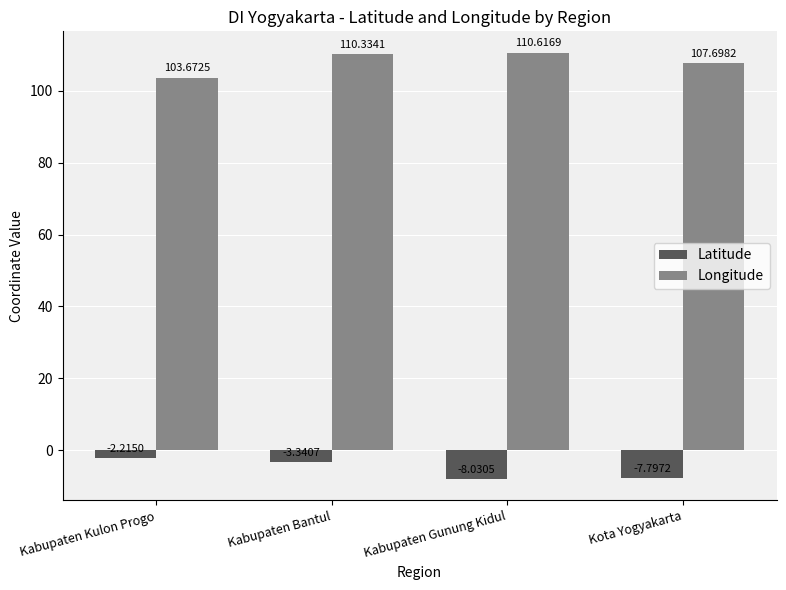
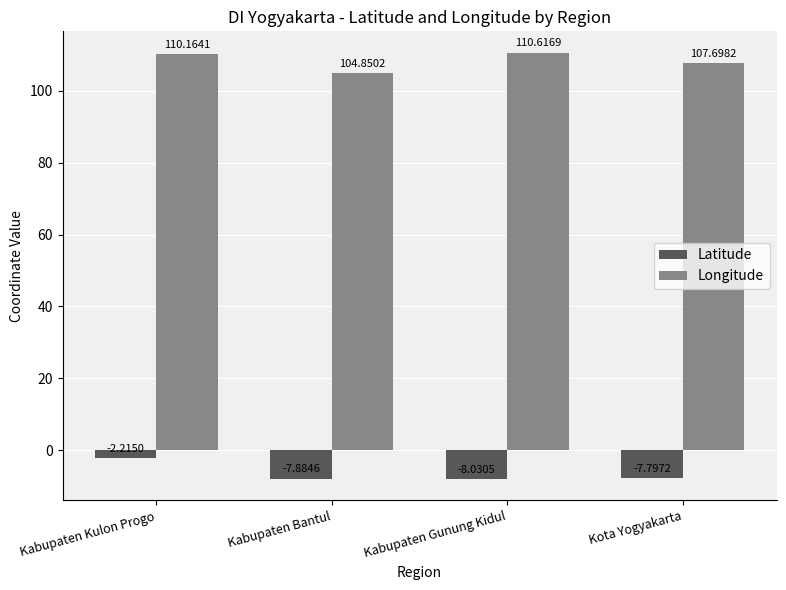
  {
    "Latitude": {
      "Kabupaten Kulon Progo": -2.2150,
-     "Kabupaten Bantul": -3.3407,
+     "Kabupaten Bantul": -7.8846,
      "Kabupaten Gunung Kidul": -8.0305,
      "Kota Yogyakarta": -7.7972
    },
    "Longitude": {
-     "Kabupaten Kulon Progo": 103.6725,
-     "Kabupaten Bantul": 110.3341,
+     "Kabupaten Kulon Progo": 110.1641,
+     "Kabupaten Bantul": 104.8502,
      "Kabupaten Gunung Kidul": 110.6169,
      "Kota Yogyakarta": 107.6982
    }
  }
